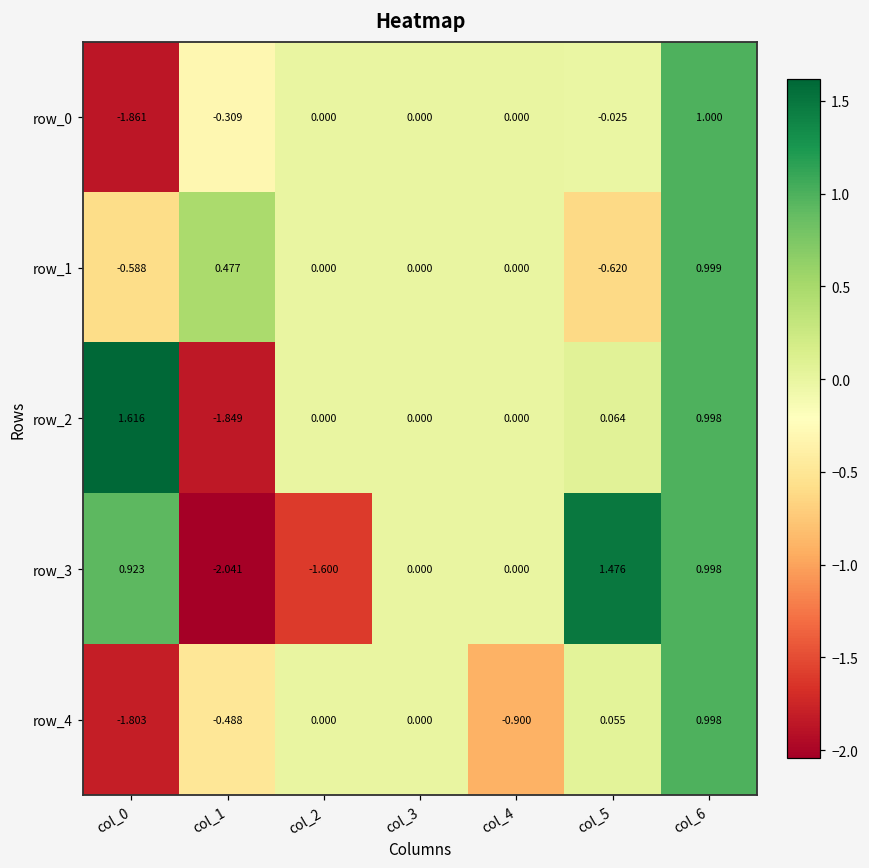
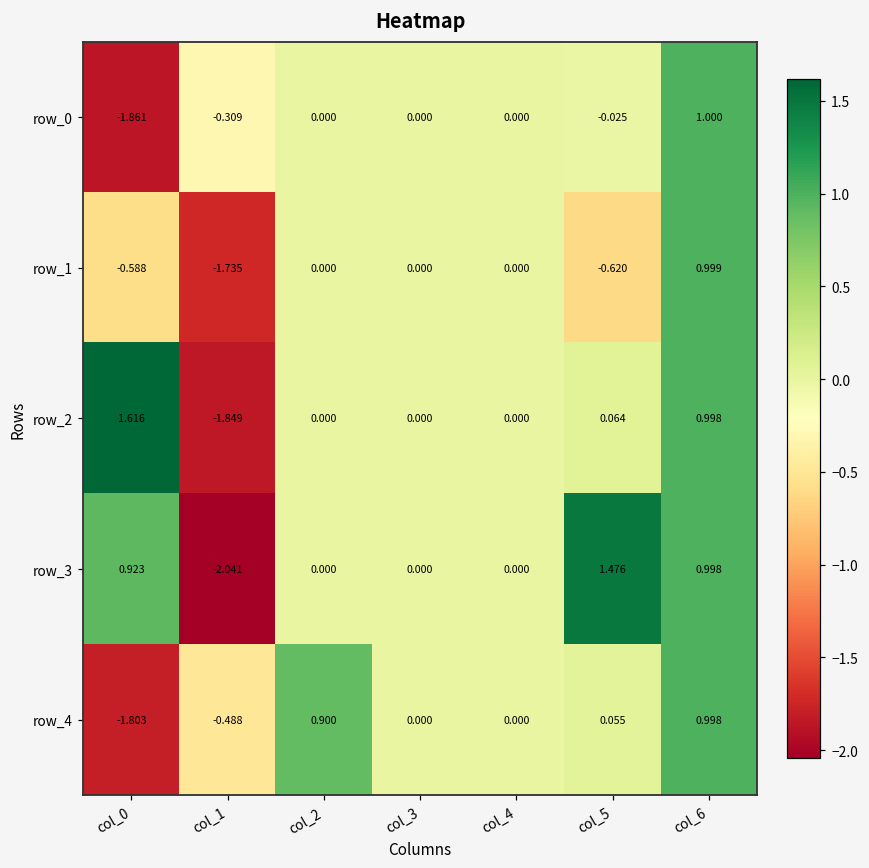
  {
    "row_0": {
      "col_0": -1.861,
      "col_1": -0.309,
      "col_2": 0.000,
      "col_3": 0.000,
      "col_4": 0.000,
      "col_5": -0.025,
      "col_6": 1.000
    },
    "row_1": {
      "col_0": -0.588,
-     "col_1": 0.477,
+     "col_1": -1.735,
      "col_2": 0.000,
      "col_3": 0.000,
      "col_4": 0.000,
      "col_5": -0.620,
      "col_6": 0.999
    },
    "row_2": {
      "col_0": 1.616,
      "col_1": -1.849,
      "col_2": 0.000,
      "col_3": 0.000,
      "col_4": 0.000,
      "col_5": 0.064,
      "col_6": 0.998
    },
    "row_3": {
      "col_0": 0.923,
      "col_1": -2.041,
-     "col_2": -1.600,
+     "col_2": 0.000,
      "col_3": 0.000,
      "col_4": 0.000,
      "col_5": 1.476,
      "col_6": 0.998
    },
    "row_4": {
      "col_0": -1.803,
      "col_1": -0.488,
-     "col_2": 0.000,
+     "col_2": 0.900,
      "col_3": 0.000,
-     "col_4": -0.900,
+     "col_4": 0.000,
      "col_5": 0.055,
      "col_6": 0.998
    }
  }
